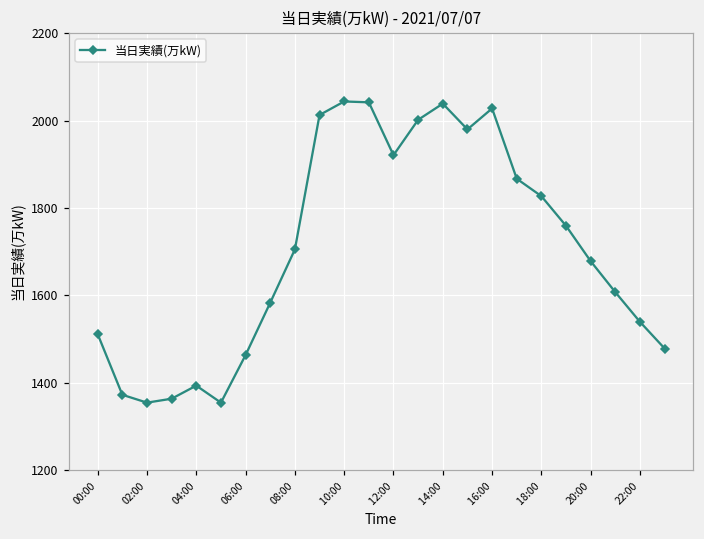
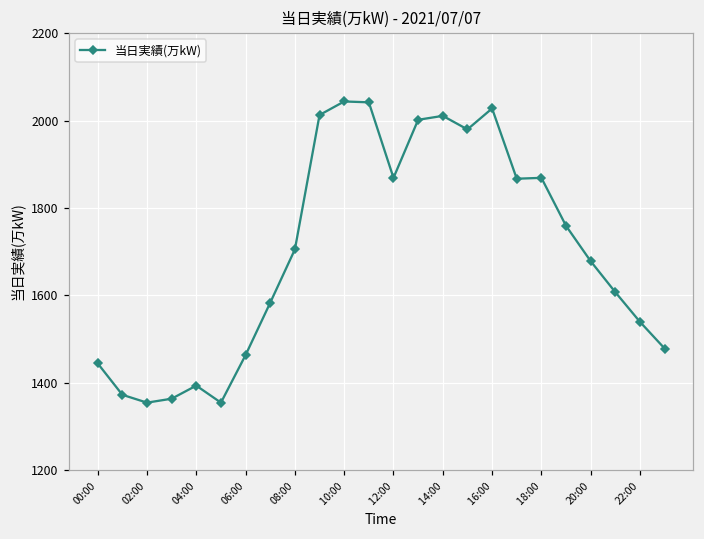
  {
-   "00:00": 1510,
+   "00:00": 1440,
    "02:00": 1350,
    "04:00": 1390,
    "06:00": 1460,
    "08:00": 1710,
    "10:00": 2040,
-   "12:00": 1920,
-   "14:00": 2040,
+   "12:00": 1870,
+   "14:00": 2010,
    "16:00": 2030,
-   "18:00": 1830,
+   "18:00": 1870,
    "20:00": 1680,
    "22:00": 1540
  }
